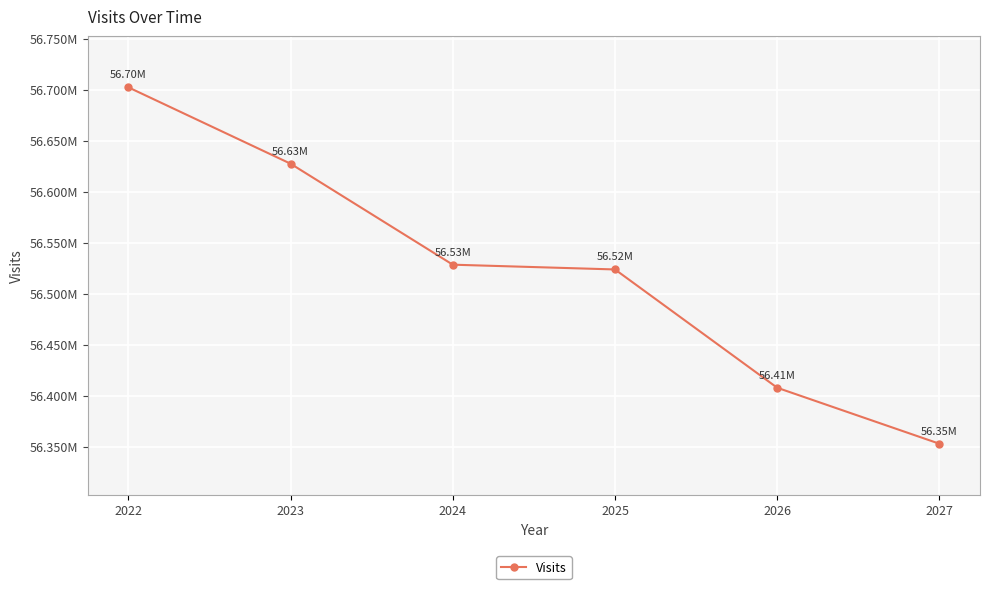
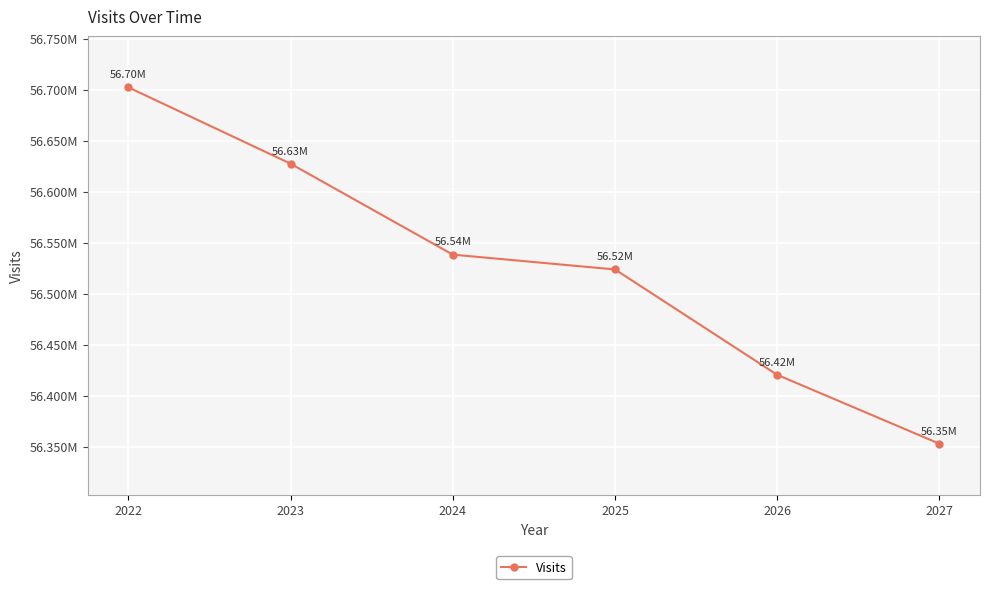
  {
    "2022": "56.70M",
    "2023": "56.63M",
-   "2024": "56.53M",
+   "2024": "56.54M",
    "2025": "56.52M",
-   "2026": "56.41M",
+   "2026": "56.42M",
    "2027": "56.35M"
  }
